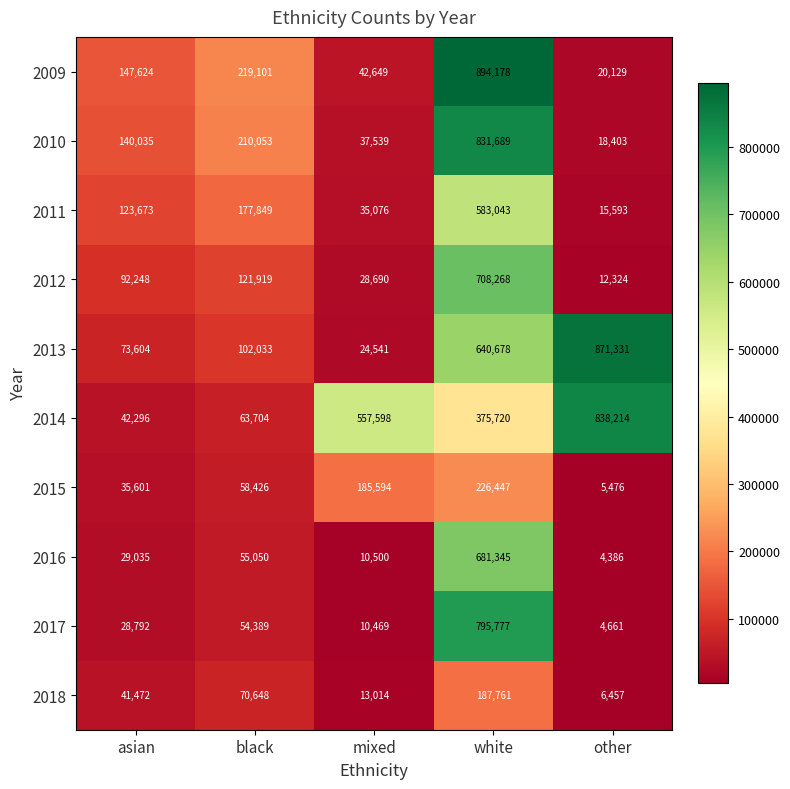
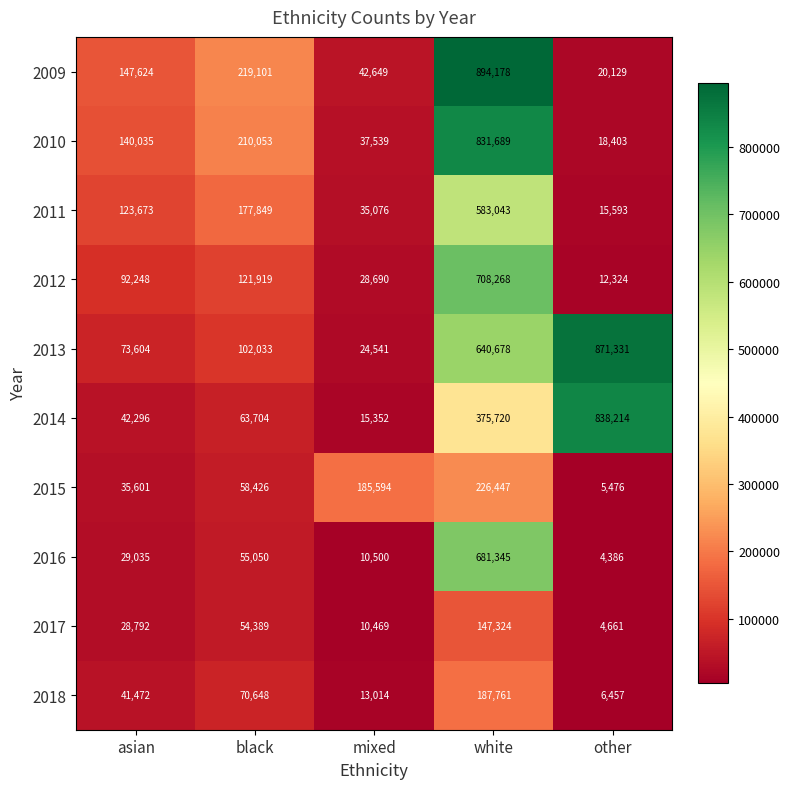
  {
    "2009": {
      "asian": "147,624",
      "black": "219,101",
      "mixed": "42,649",
      "white": "894,178",
      "other": "20,129"
    },
    "2010": {
      "asian": "140,035",
      "black": "210,053",
      "mixed": "37,539",
      "white": "831,689",
      "other": "18,403"
    },
    "2011": {
      "asian": "123,673",
      "black": "177,849",
      "mixed": "35,076",
      "white": "583,043",
      "other": "15,593"
    },
    "2012": {
      "asian": "92,248",
      "black": "121,919",
      "mixed": "28,690",
      "white": "708,268",
      "other": "12,324"
    },
    "2013": {
      "asian": "73,604",
      "black": "102,033",
      "mixed": "24,541",
      "white": "640,678",
      "other": "871,331"
    },
    "2014": {
      "asian": "42,296",
      "black": "63,704",
-     "mixed": "557,598",
+     "mixed": "15,352",
      "white": "375,720",
      "other": "838,214"
    },
    "2015": {
      "asian": "35,601",
      "black": "58,426",
      "mixed": "185,594",
      "white": "226,447",
      "other": "5,476"
    },
    "2016": {
      "asian": "29,035",
      "black": "55,050",
      "mixed": "10,500",
      "white": "681,345",
      "other": "4,386"
    },
    "2017": {
      "asian": "28,792",
      "black": "54,389",
      "mixed": "10,469",
-     "white": "795,777",
+     "white": "147,324",
      "other": "4,661"
    },
    "2018": {
      "asian": "41,472",
      "black": "70,648",
      "mixed": "13,014",
      "white": "187,761",
      "other": "6,457"
    }
  }
